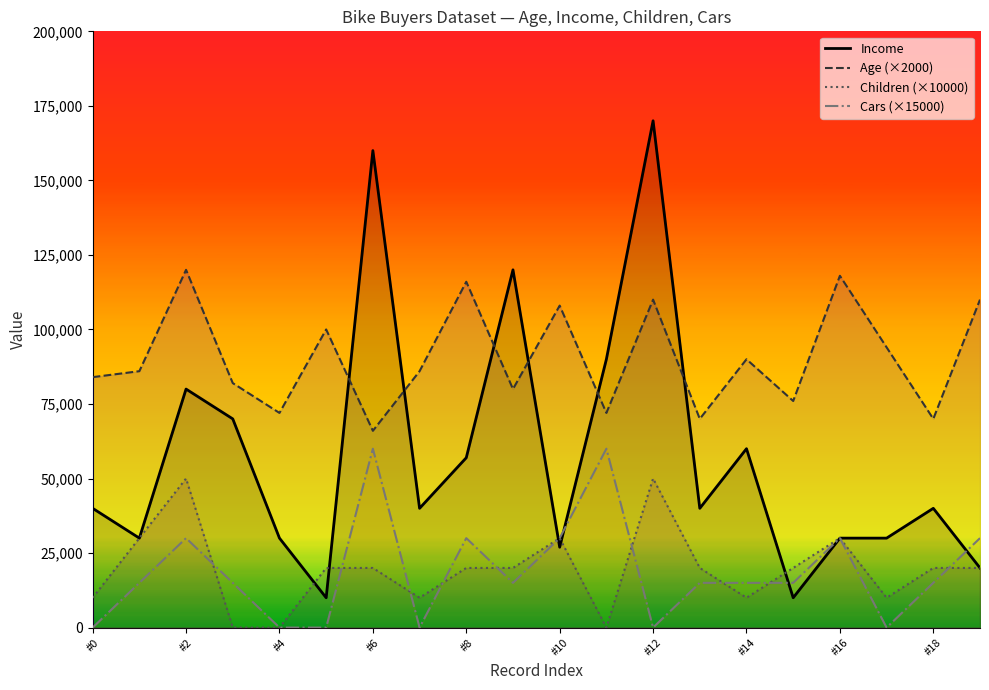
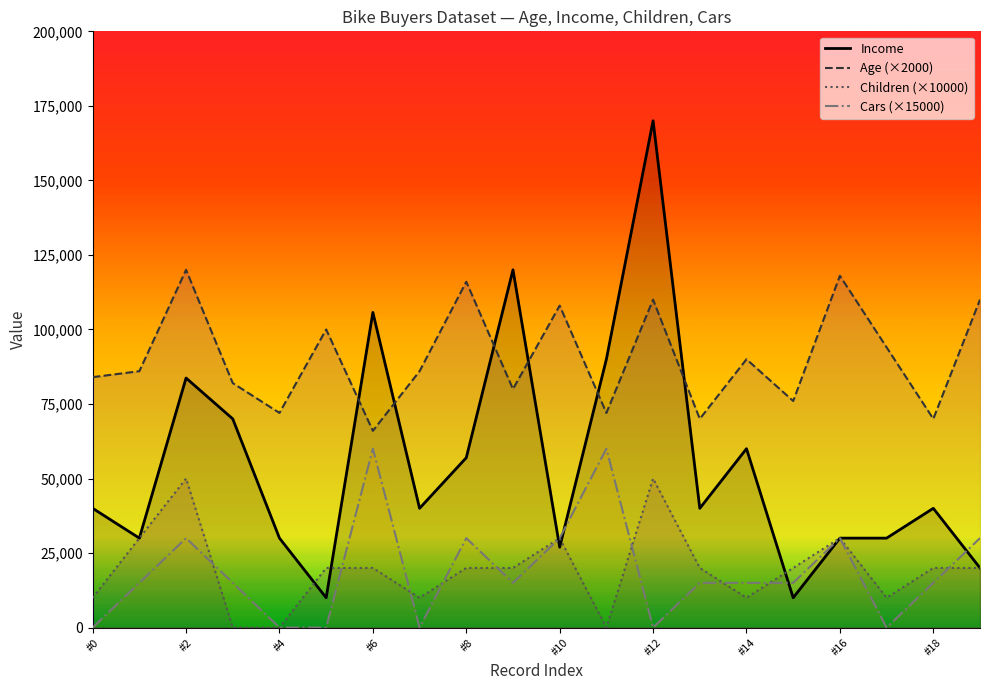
  {
    "Income": {
      "#0": "40,000",
-     "#2": "80,000",
+     "#2": "84,000",
      "#4": "30,000",
-     "#6": "160,000",
+     "#6": "106,000",
      "#8": "57,000",
      "#10": "27,000",
      "#12": "170,000",
      "#14": "60,000",
      "#18": "40,000"
    }
  }
